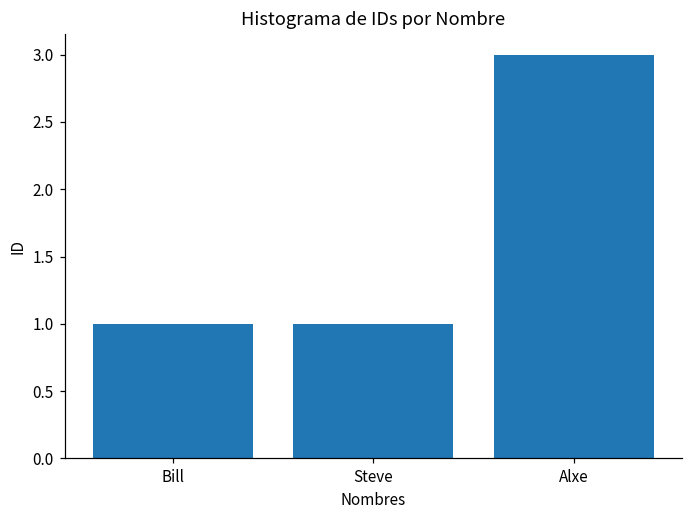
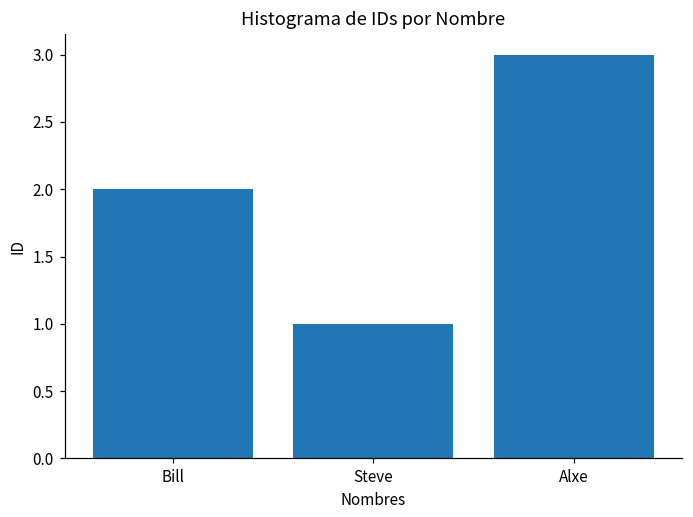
  {
-   "Bill": 1,
+   "Bill": 2,
    "Steve": 1,
    "Alxe": 3
  }
